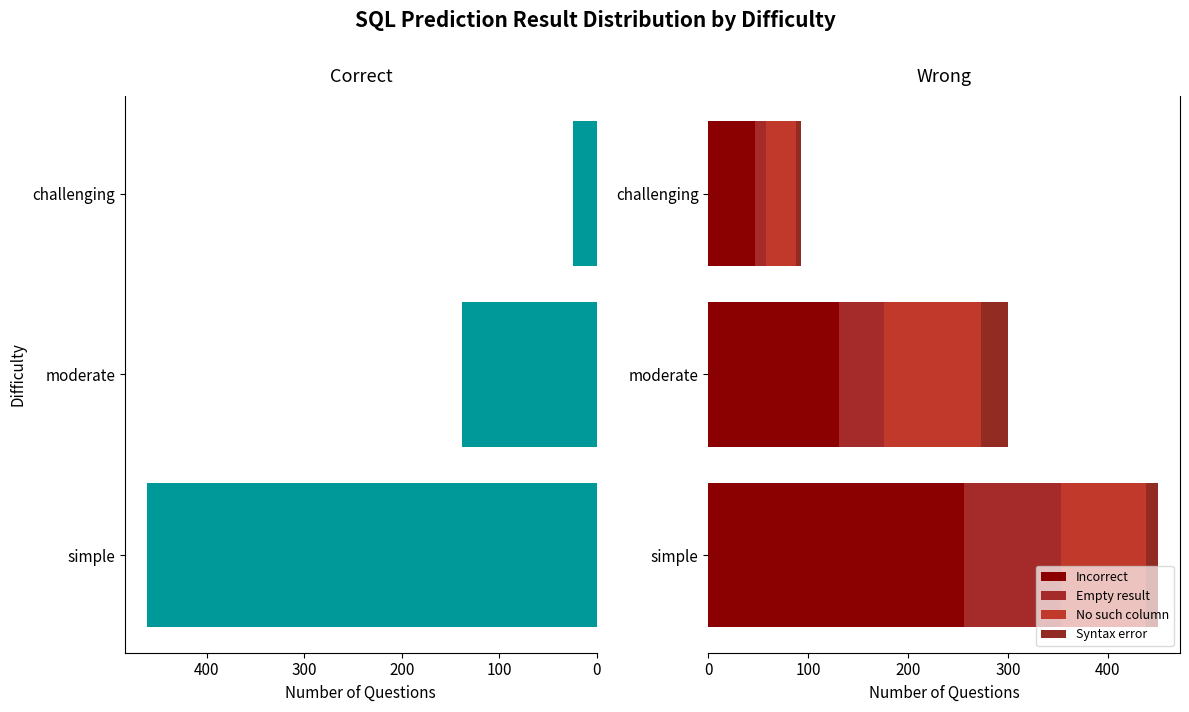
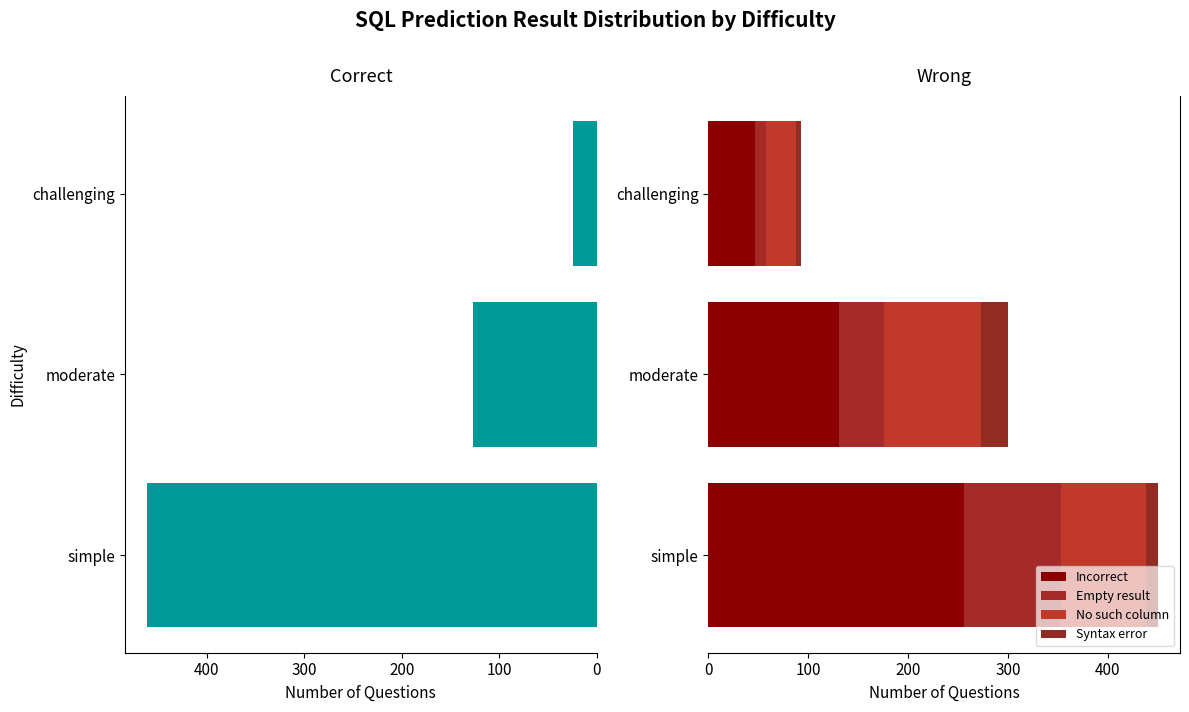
  {
    "Correct": {
      "challenging": 20,
-     "moderate": 140,
+     "moderate": 130,
      "simple": 460
    }
  }
